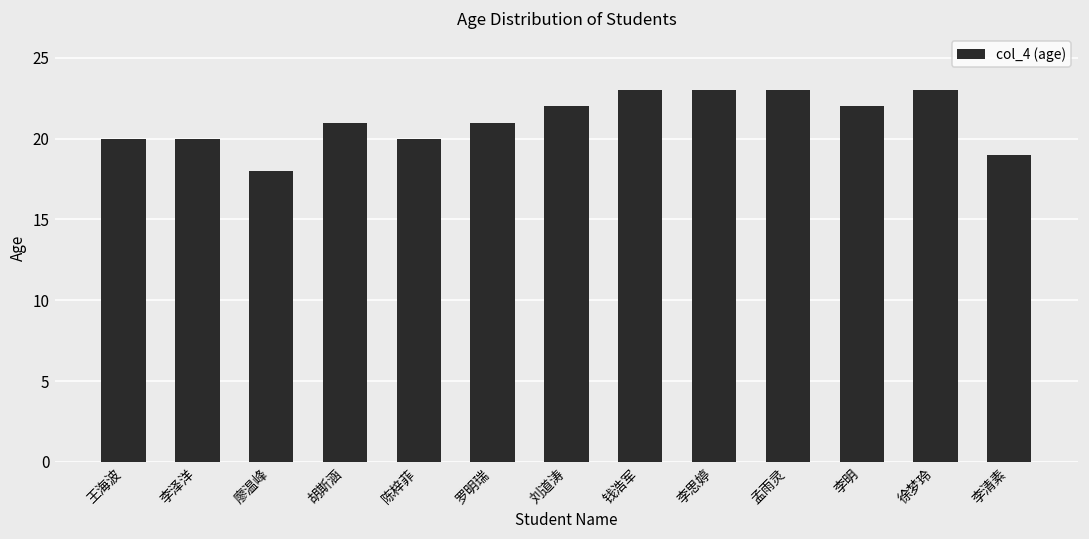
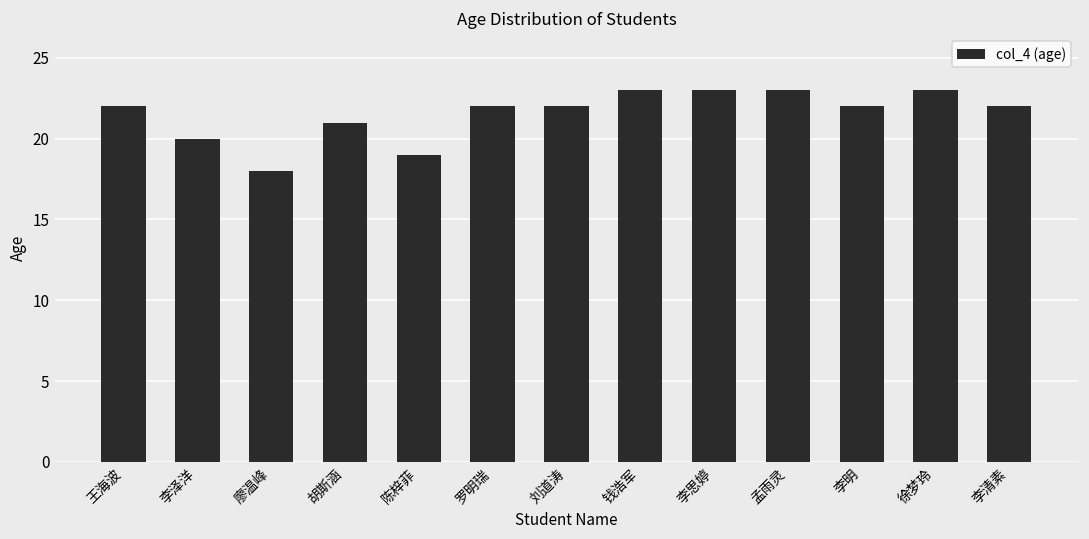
  {
-   "王海波": 20,
+   "王海波": 22,
    "李泽洋": 20,
    "廖温峰": 18,
    "胡斯涵": 21,
-   "陈梓菲": 20,
-   "罗明瑞": 21,
+   "陈梓菲": 19,
+   "罗明瑞": 22,
    "刘道涛": 22,
    "钱浩军": 23,
    "李思婷": 23,
    "孟雨灵": 23,
    "李明": 22,
    "徐梦玲": 23,
-   "李清素": 19
+   "李清素": 22
  }
